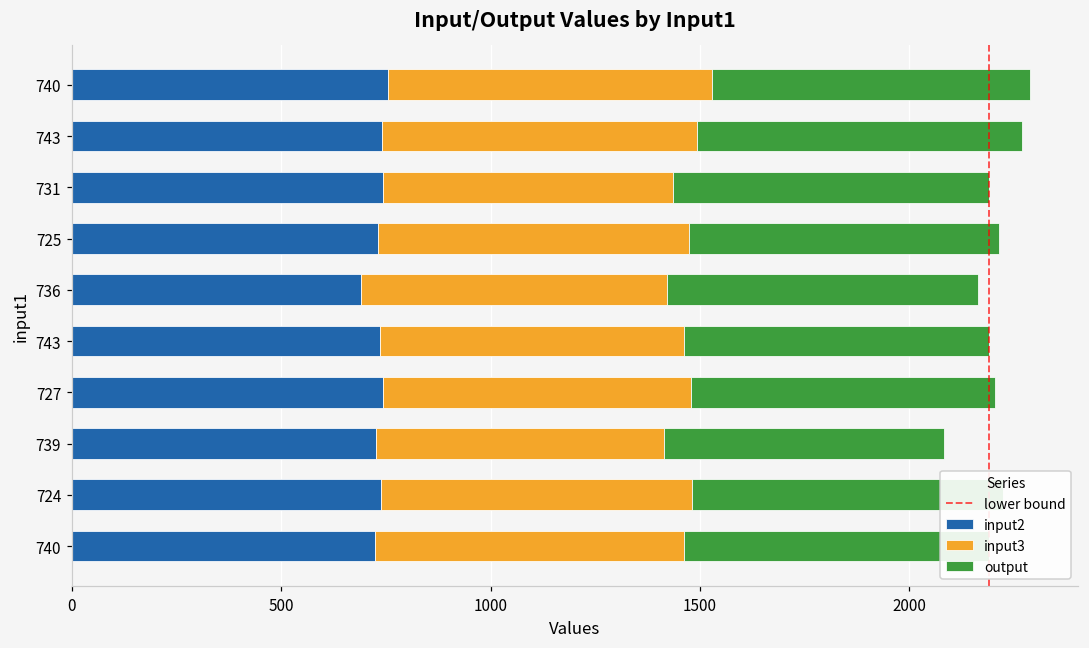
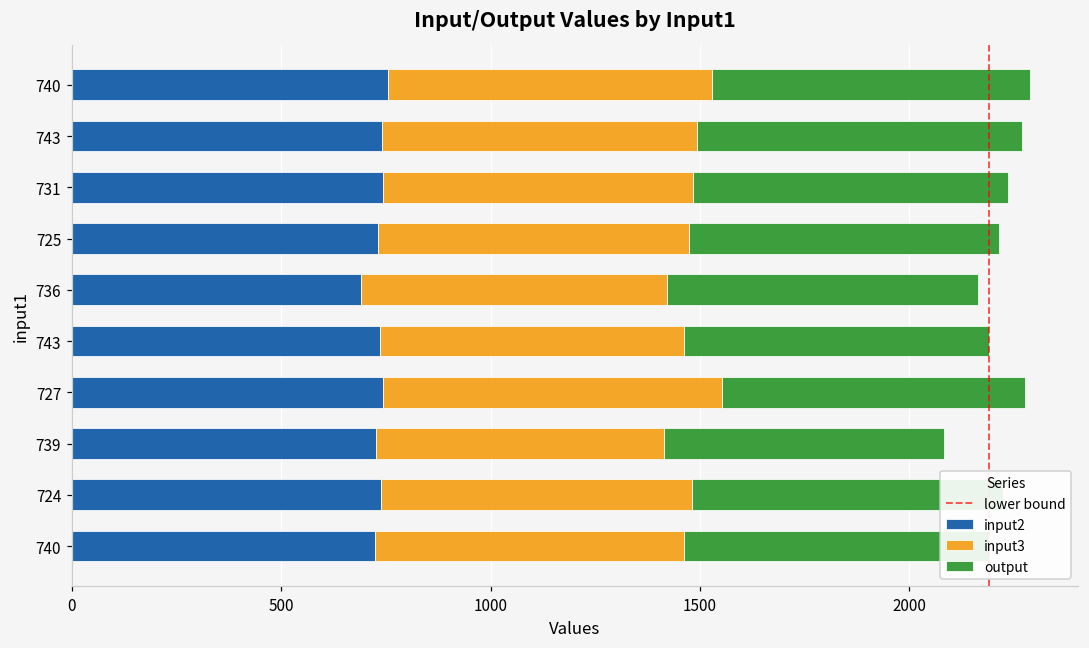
  {
    "input2": {
      "731": 740,
      "725": 730,
      "736": 690,
      "727": 740,
      "739": 730,
      "724": 740
    },
    "input3": {
-     "731": 690,
+     "731": 740,
      "725": 740,
      "736": 730,
-     "727": 740,
+     "727": 810,
      "739": 690,
      "724": 740
    },
    "output": {
      "731": 750,
      "725": 740,
      "736": 740,
      "727": 730,
      "739": 670
    }
  }
